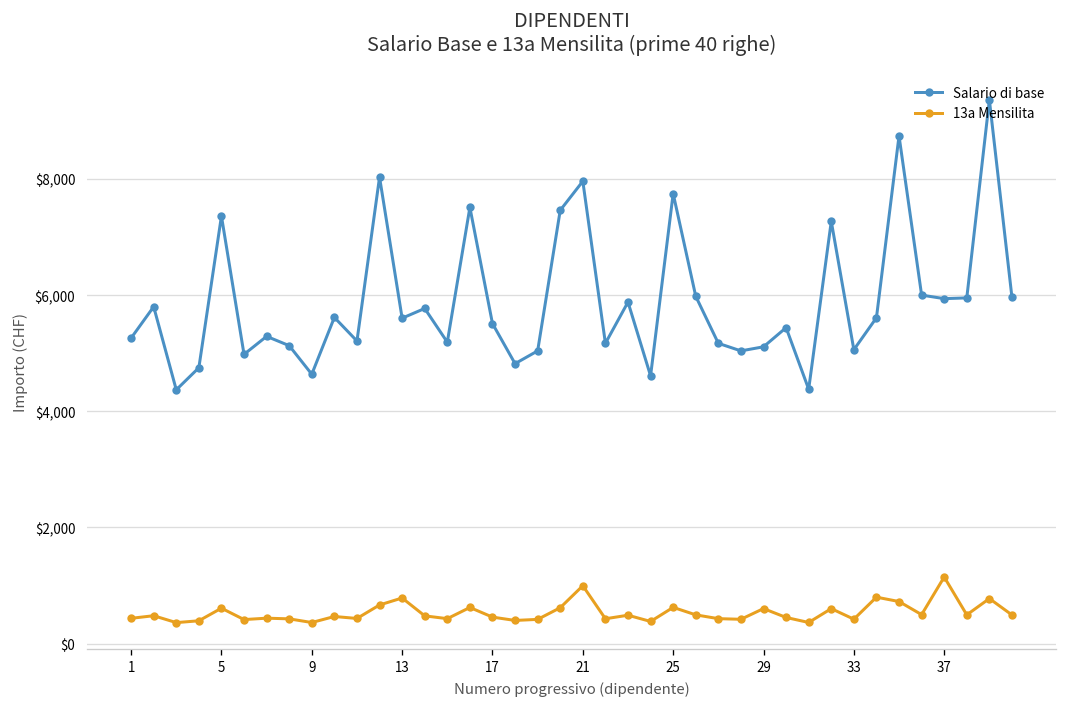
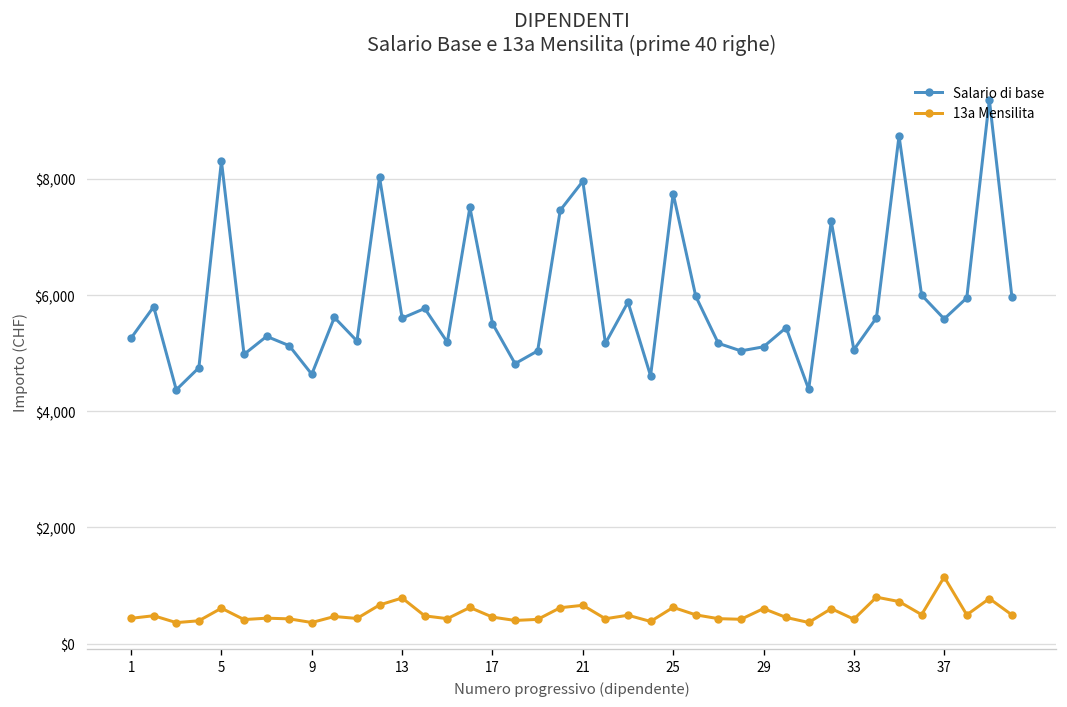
  {
    "Salario di base": {
      "1": "$5,300",
-     "5": "$7,400",
+     "5": "$8,300",
      "9": "$4,600",
      "13": "$5,600",
      "17": "$5,500",
      "21": "$8,000",
      "25": "$7,700",
      "29": "$5,100",
      "33": "$5,100",
-     "37": "$5,900"
+     "37": "$5,600"
    },
    "13a Mensilita": {
      "1": "$400",
      "5": "$600",
      "9": "$400",
      "13": "$800",
      "17": "$500",
-     "21": "$1,000",
+     "21": "$700",
      "25": "$600",
      "29": "$600",
      "33": "$400",
      "37": "$1,100"
    }
  }
